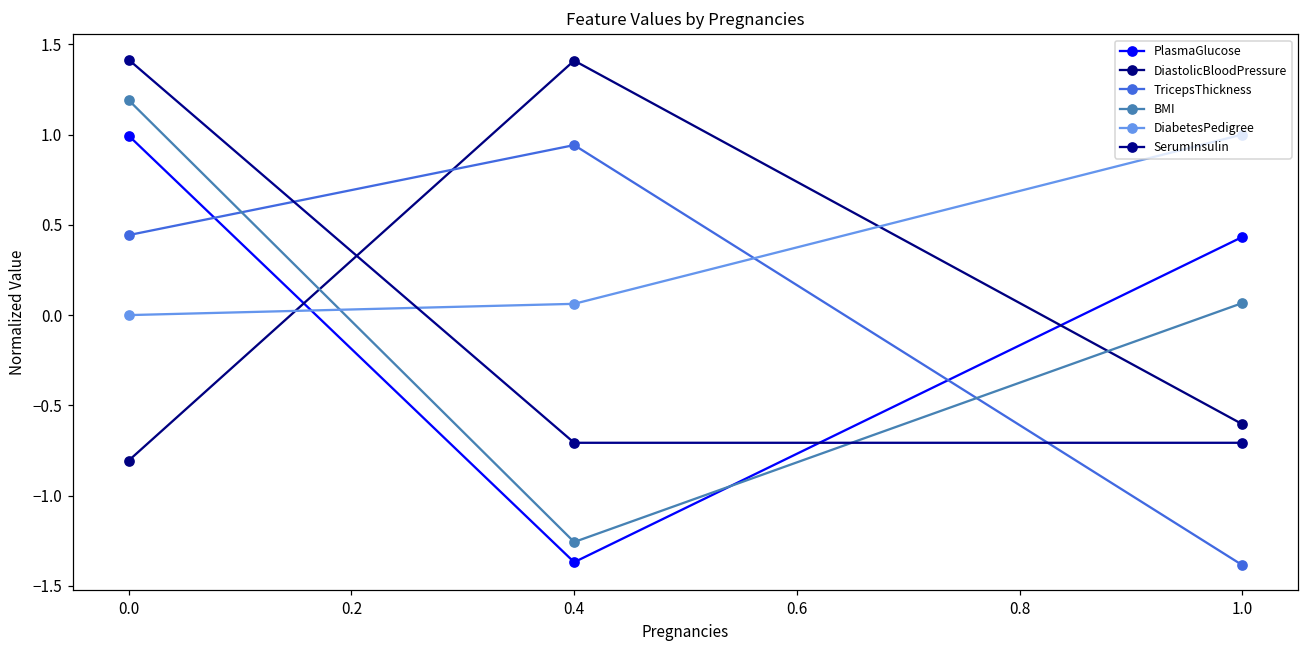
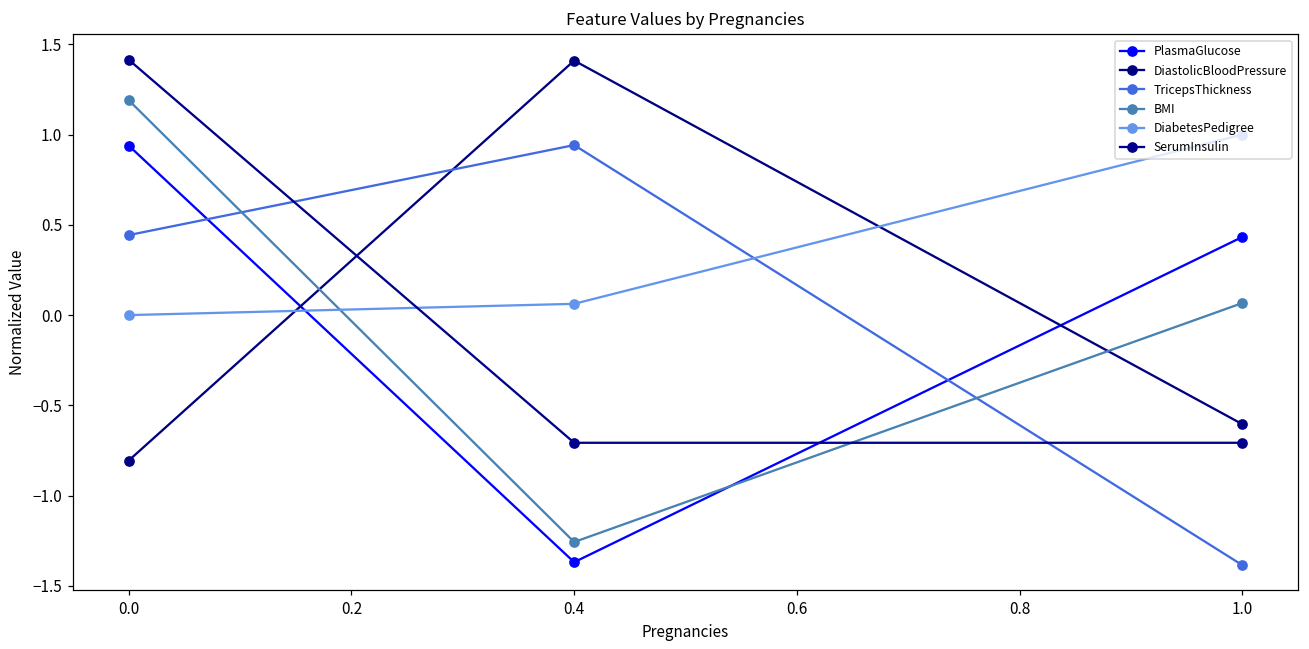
  {
    "PlasmaGlucose": {
-     "0.0": 0.99,
+     "0.0": 0.94,
      "0.4": -1.37,
      "1.0": 0.43
    }
  }
